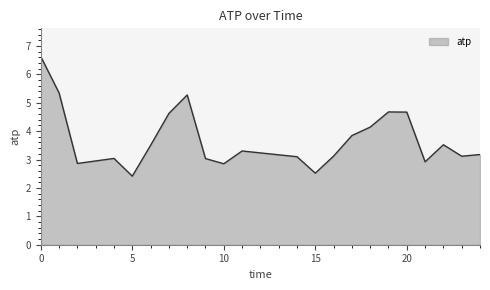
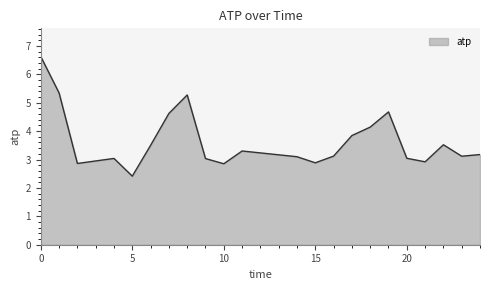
  {
    "0": 6.6,
    "5": 2.4,
    "10": 2.9,
-   "15": 2.5,
-   "20": 4.7
+   "15": 2.9,
+   "20": 3.0
  }
